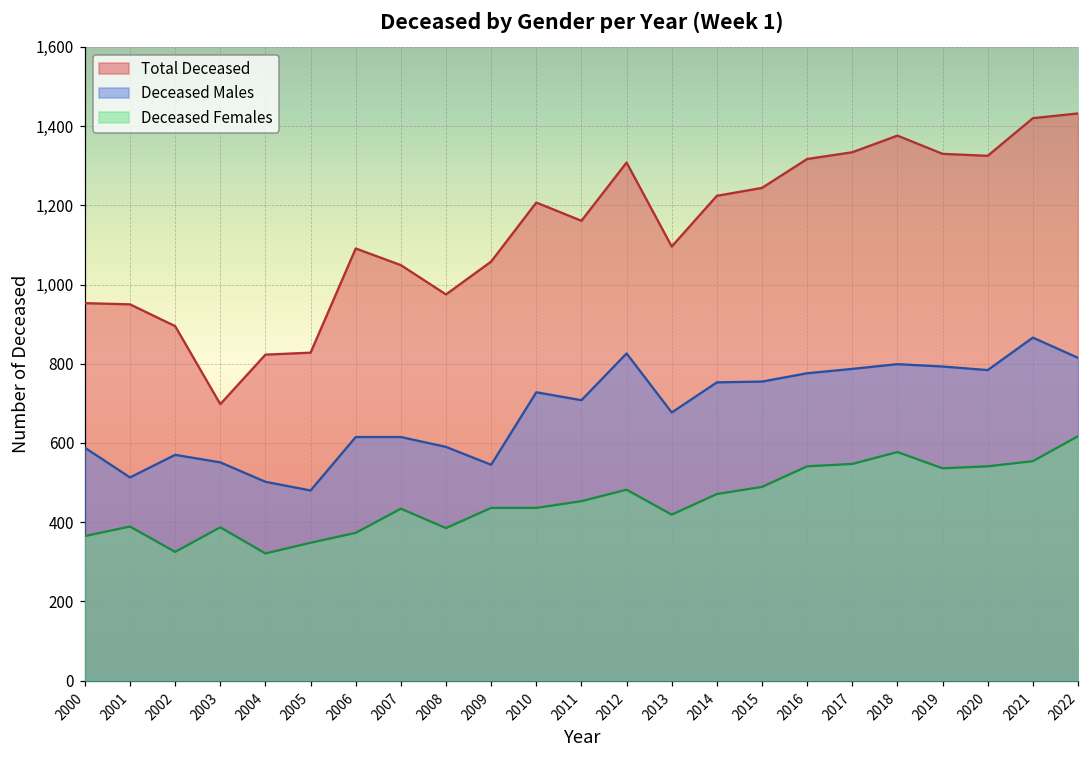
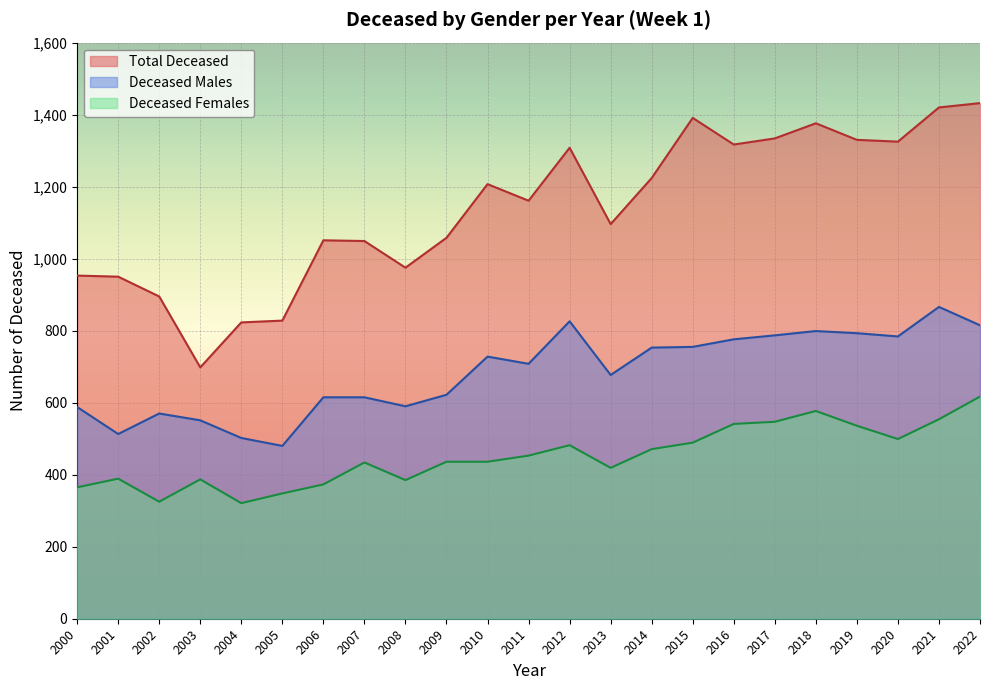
  {
    "Total Deceased": {
      "2000": "950",
      "2001": "950",
      "2002": "900",
      "2003": "700",
      "2004": "820",
      "2005": "830",
-     "2006": "1,090",
+     "2006": "1,050",
      "2007": "1,050",
      "2008": "980",
      "2009": "1,060",
      "2010": "1,210",
      "2011": "1,160",
      "2012": "1,310",
      "2013": "1,100",
      "2014": "1,220",
-     "2015": "1,240",
+     "2015": "1,390",
      "2016": "1,320",
      "2017": "1,330",
      "2018": "1,380",
      "2019": "1,330",
      "2020": "1,330",
      "2021": "1,420",
      "2022": "1,430"
    },
    "Deceased Males": {
      "2000": "590",
      "2001": "510",
      "2002": "570",
      "2003": "550",
      "2004": "500",
      "2005": "480",
      "2006": "620",
      "2007": "620",
      "2008": "590",
-     "2009": "550",
+     "2009": "620",
      "2010": "730",
      "2011": "710",
      "2012": "830",
      "2013": "680",
      "2014": "750",
      "2015": "760",
      "2016": "780",
      "2017": "790",
      "2018": "800",
      "2019": "790",
      "2020": "780",
      "2021": "870",
      "2022": "820"
    },
    "Deceased Females": {
      "2000": "370",
      "2001": "390",
      "2002": "330",
      "2003": "390",
      "2004": "320",
      "2005": "350",
      "2006": "370",
      "2007": "430",
      "2008": "390",
      "2009": "440",
      "2010": "440",
      "2011": "450",
      "2012": "480",
      "2013": "420",
      "2014": "470",
      "2015": "490",
      "2016": "540",
      "2017": "550",
      "2018": "580",
      "2019": "540",
-     "2020": "540",
+     "2020": "500",
      "2021": "550",
      "2022": "620"
    }
  }
